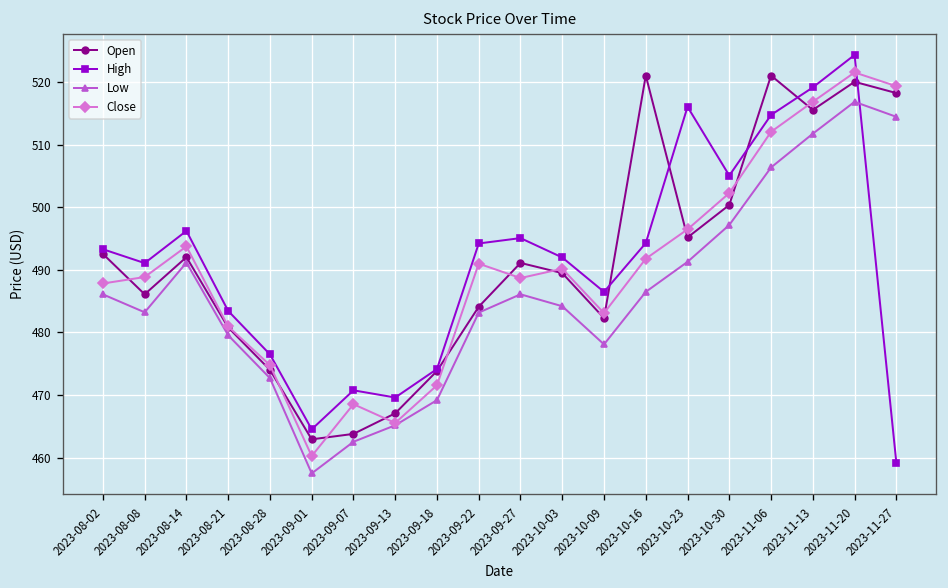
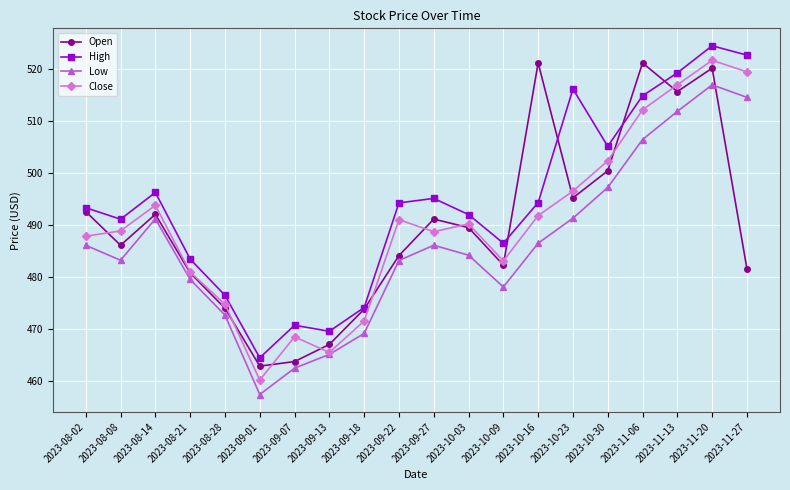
  {
    "Open": {
      "2023-08-02": 493,
      "2023-08-08": 486,
      "2023-08-14": 492,
      "2023-08-28": 474,
      "2023-09-01": 463,
      "2023-09-07": 464,
      "2023-09-13": 467,
      "2023-09-22": 484,
      "2023-09-27": 491,
      "2023-10-03": 490,
      "2023-10-09": 482,
      "2023-10-16": 521,
      "2023-10-23": 495,
      "2023-10-30": 500,
      "2023-11-06": 521,
      "2023-11-13": 516,
      "2023-11-20": 520,
-     "2023-11-27": 518
+     "2023-11-27": 482
    },
    "High": {
      "2023-08-02": 493,
      "2023-08-08": 491,
      "2023-08-14": 496,
      "2023-08-21": 483,
      "2023-08-28": 477,
      "2023-09-01": 465,
      "2023-09-07": 471,
      "2023-09-13": 470,
      "2023-09-22": 494,
      "2023-09-27": 495,
      "2023-10-03": 492,
      "2023-10-09": 487,
      "2023-10-16": 494,
      "2023-10-23": 516,
      "2023-10-30": 505,
      "2023-11-06": 515,
      "2023-11-13": 519,
      "2023-11-20": 524,
-     "2023-11-27": 459
+     "2023-11-27": 523
    }
  }
